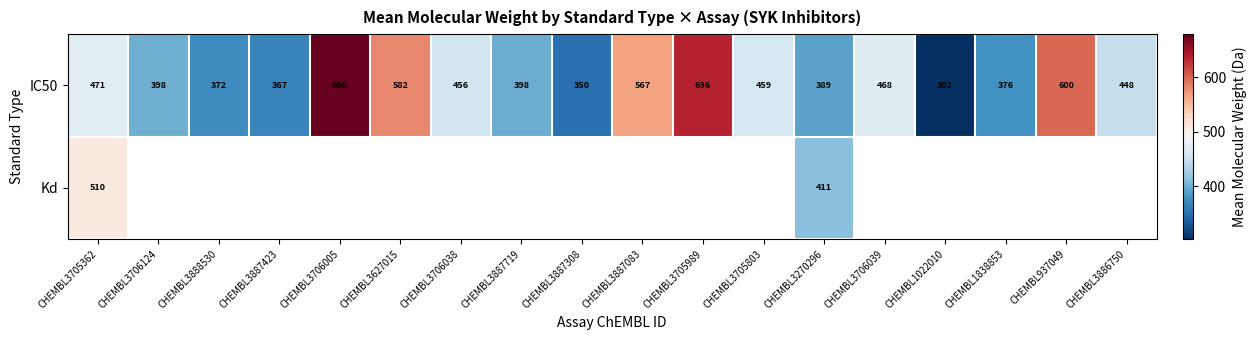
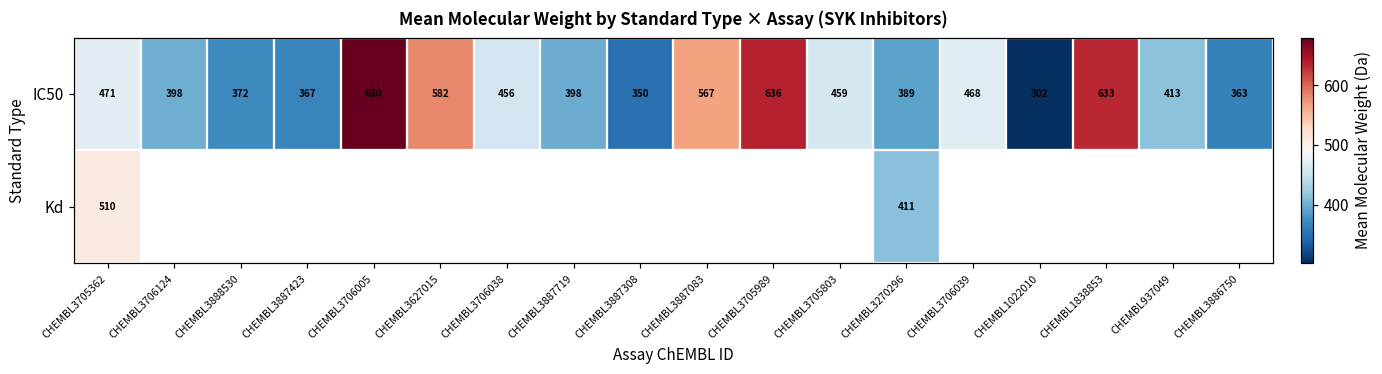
  {
    "IC50": {
      "CHEMBL3705362": 471,
      "CHEMBL3706124": 398,
      "CHEMBL3888530": 372,
      "CHEMBL3887423": 367,
      "CHEMBL3706005": 680,
      "CHEMBL3627015": 582,
      "CHEMBL3706038": 456,
      "CHEMBL3887719": 398,
      "CHEMBL3887308": 350,
      "CHEMBL3887083": 567,
      "CHEMBL3705989": 636,
      "CHEMBL3705803": 459,
      "CHEMBL3270296": 389,
      "CHEMBL3706039": 468,
      "CHEMBL1022010": 302,
-     "CHEMBL1838853": 376,
-     "CHEMBL937049": 600,
-     "CHEMBL3886750": 448
+     "CHEMBL1838853": 633,
+     "CHEMBL937049": 413,
+     "CHEMBL3886750": 363
    },
    "Kd": {
      "CHEMBL3705362": 510,
      "CHEMBL3270296": 411
    }
  }
